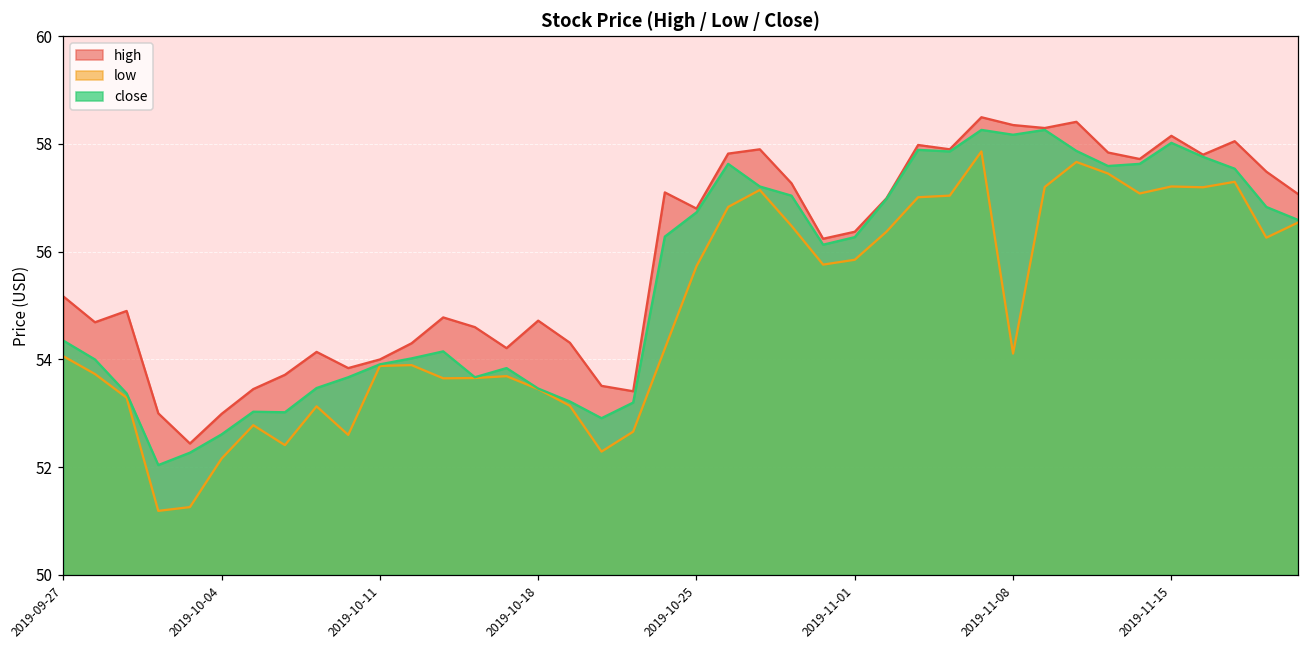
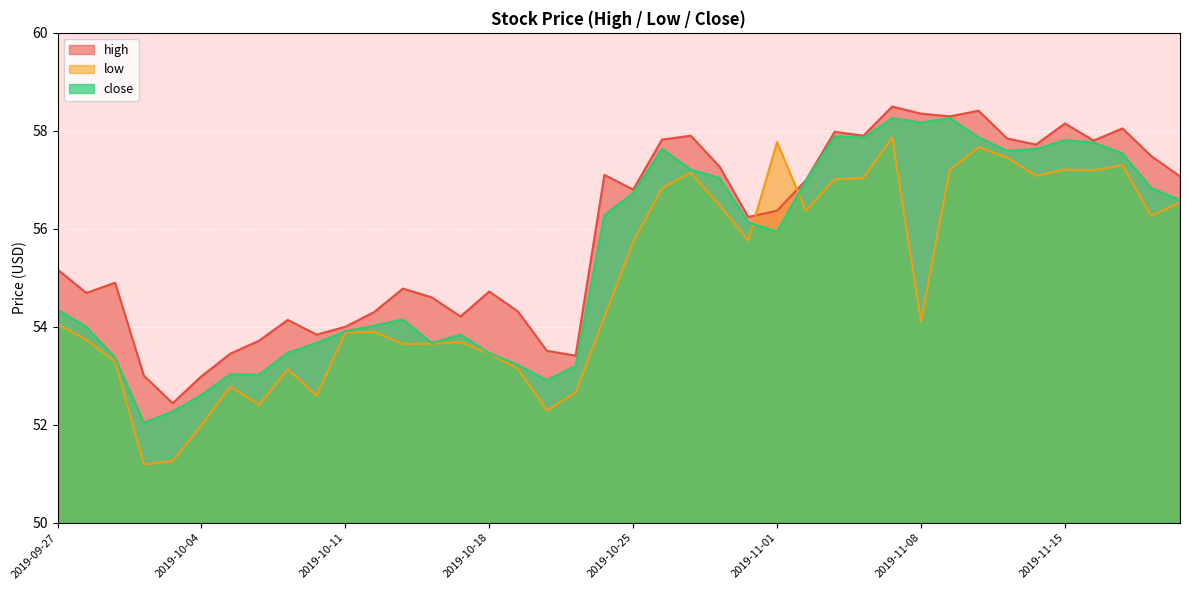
  {
    "high": {
      "2019-09-27": 55.2,
      "2019-10-04": 53.0,
      "2019-10-11": 54.0,
      "2019-10-18": 54.7,
      "2019-10-25": 56.8,
      "2019-11-01": 56.4,
      "2019-11-08": 58.4,
      "2019-11-15": 58.2
    },
    "low": {
      "2019-09-27": 54.1,
-     "2019-10-04": 52.2,
+     "2019-10-04": 52.0,
      "2019-10-25": 55.7,
-     "2019-11-01": 55.9,
+     "2019-11-01": 57.8,
      "2019-11-08": 54.1,
      "2019-11-15": 57.2
    },
    "close": {
      "2019-09-27": 54.4,
      "2019-10-04": 52.6,
      "2019-10-25": 56.7,
-     "2019-11-01": 56.3,
+     "2019-11-01": 55.9,
      "2019-11-08": 58.2,
-     "2019-11-15": 58.0
+     "2019-11-15": 57.8
    }
  }
